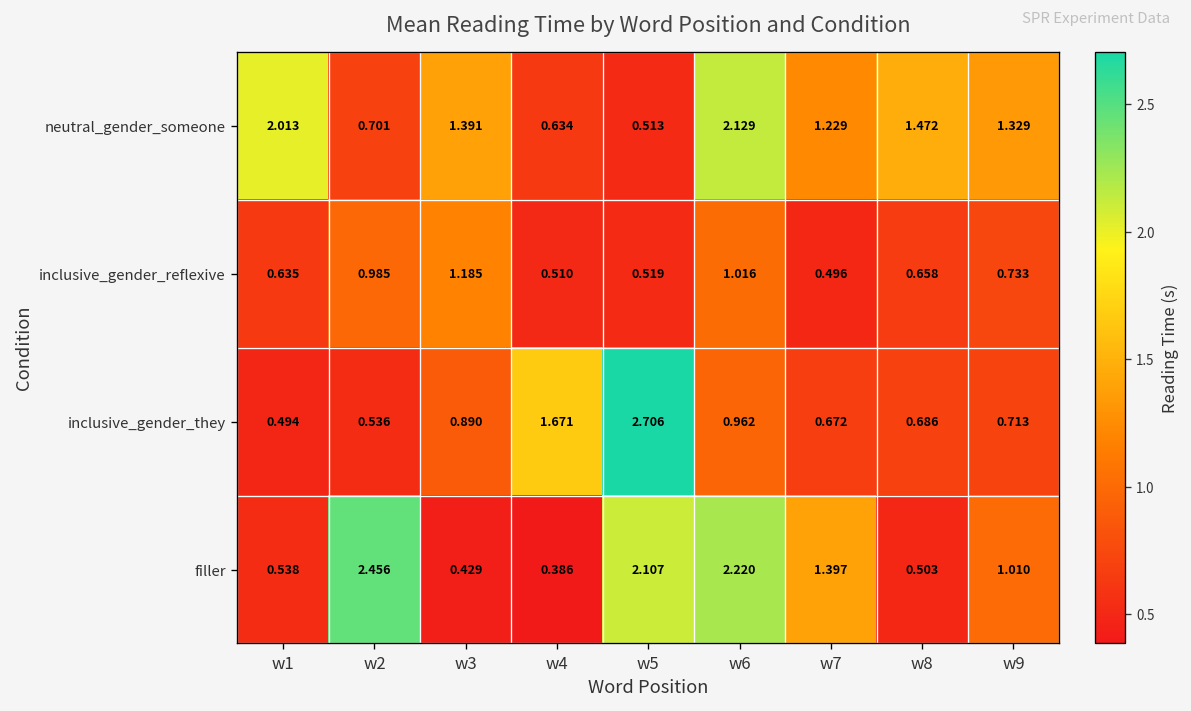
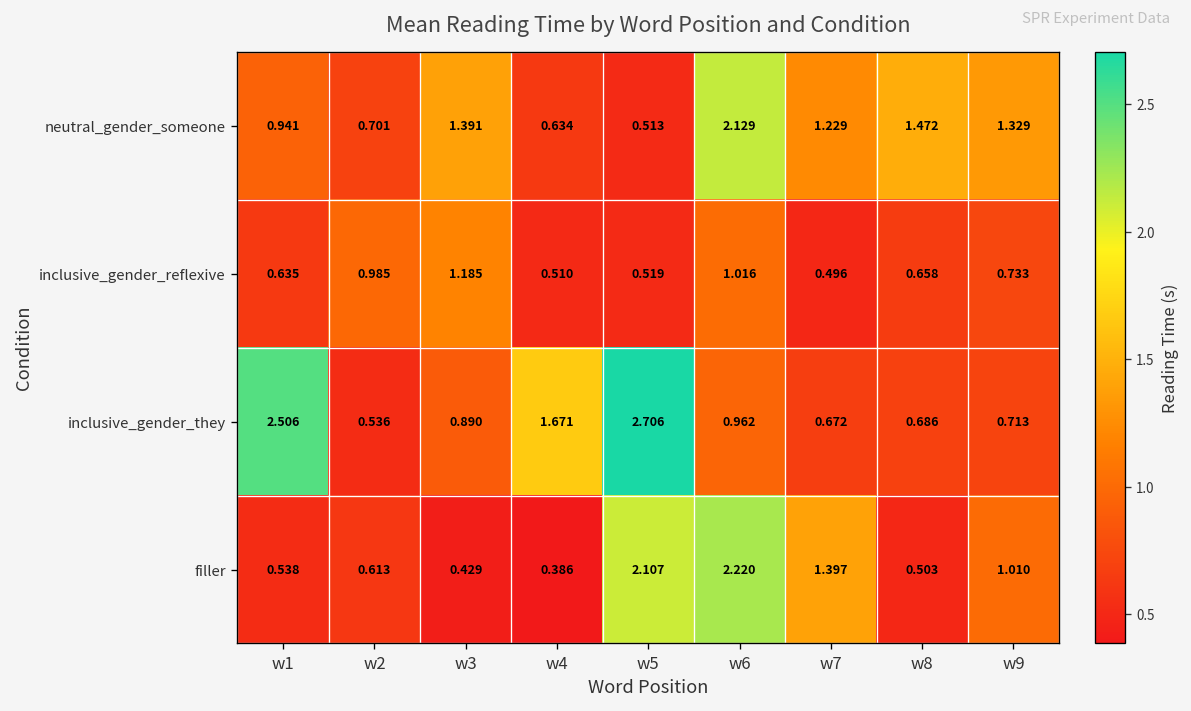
  {
    "neutral_gender_someone": {
-     "w1": 2.013,
+     "w1": 0.941,
      "w2": 0.701,
      "w3": 1.391,
      "w4": 0.634,
      "w5": 0.513,
      "w6": 2.129,
      "w7": 1.229,
      "w8": 1.472,
      "w9": 1.329
    },
    "inclusive_gender_reflexive": {
      "w1": 0.635,
      "w2": 0.985,
      "w3": 1.185,
      "w4": 0.510,
      "w5": 0.519,
      "w6": 1.016,
      "w7": 0.496,
      "w8": 0.658,
      "w9": 0.733
    },
    "inclusive_gender_they": {
-     "w1": 0.494,
+     "w1": 2.506,
      "w2": 0.536,
      "w3": 0.890,
      "w4": 1.671,
      "w5": 2.706,
      "w6": 0.962,
      "w7": 0.672,
      "w8": 0.686,
      "w9": 0.713
    },
    "filler": {
      "w1": 0.538,
-     "w2": 2.456,
+     "w2": 0.613,
      "w3": 0.429,
      "w4": 0.386,
      "w5": 2.107,
      "w6": 2.220,
      "w7": 1.397,
      "w8": 0.503,
      "w9": 1.010
    }
  }
